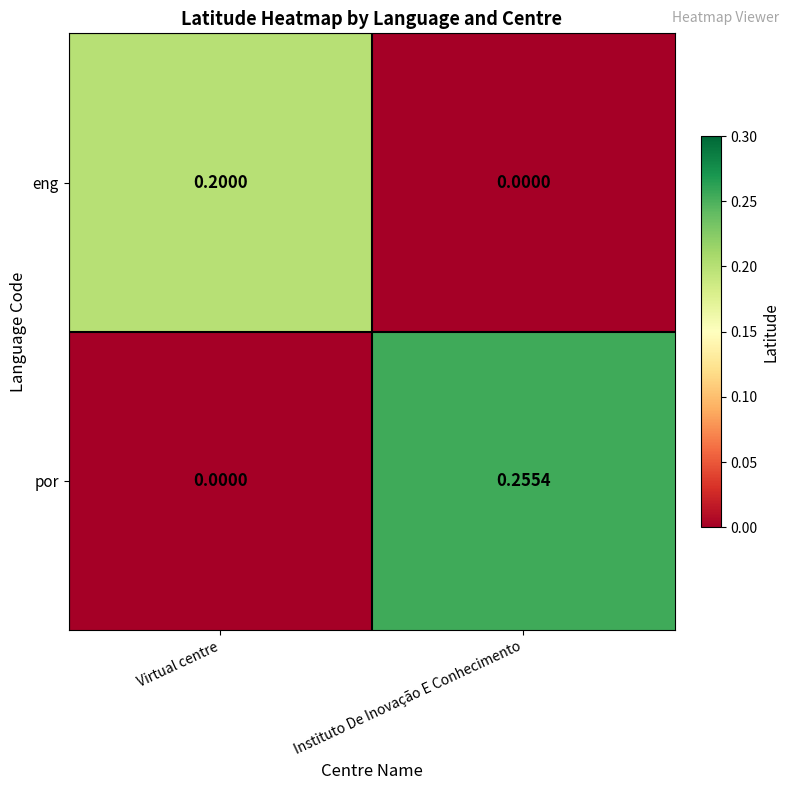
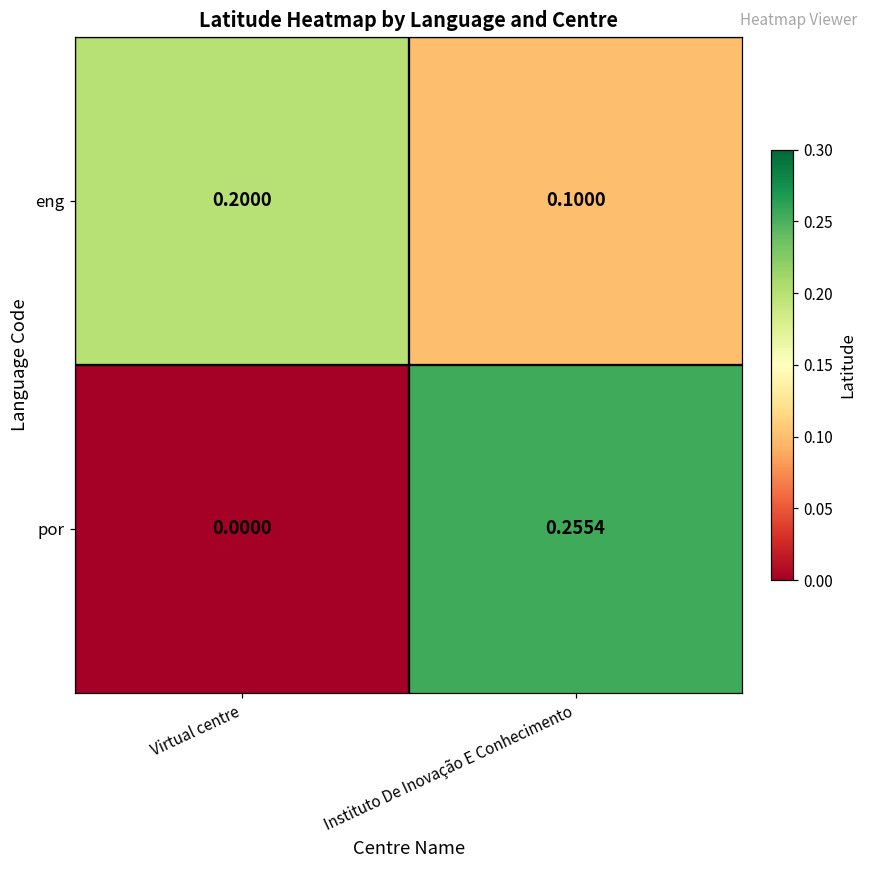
  {
    "eng": {
      "Virtual centre": 0.2000,
-     "Instituto De Inovação E Conhecimento": 0.0000
+     "Instituto De Inovação E Conhecimento": 0.1000
    },
    "por": {
      "Virtual centre": 0.0000,
      "Instituto De Inovação E Conhecimento": 0.2554
    }
  }
